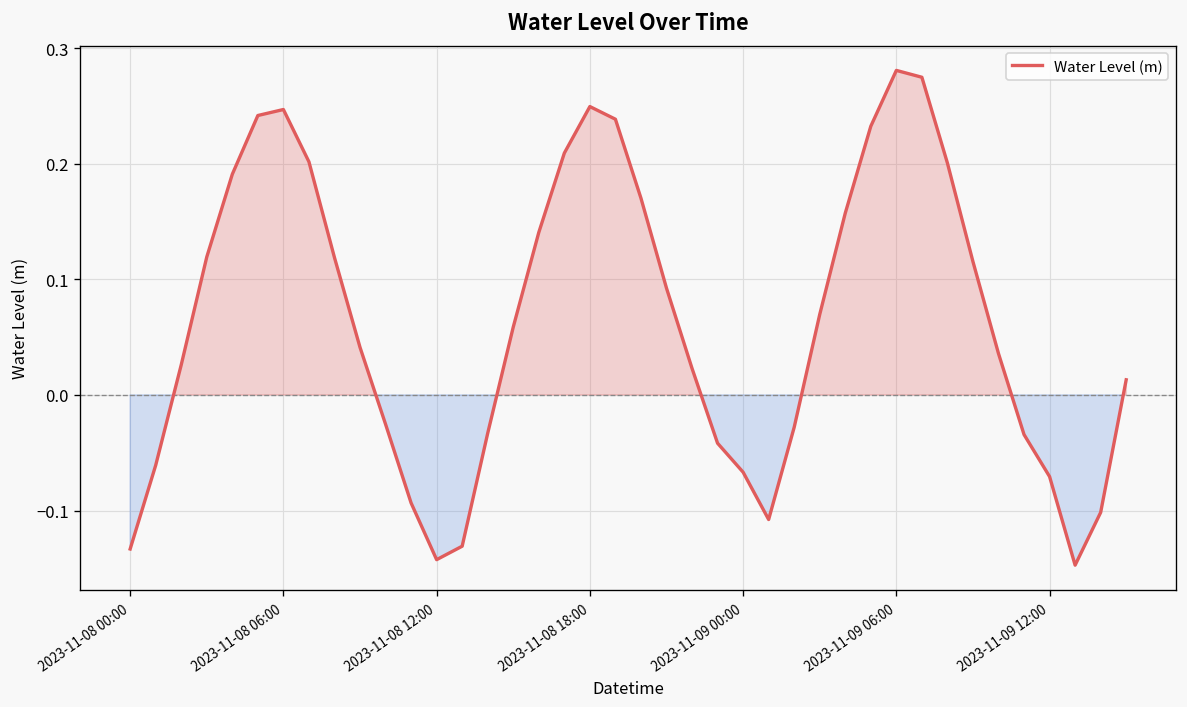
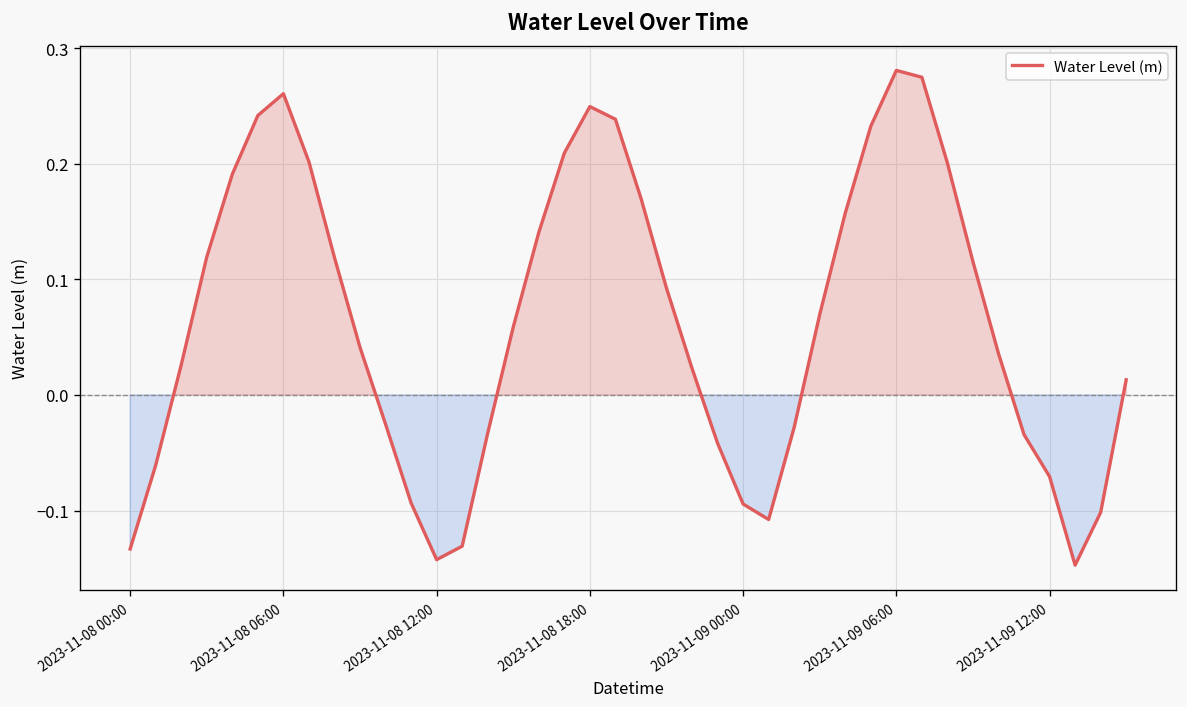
  {
    "2023-11-08 00:00": -0.13,
-   "2023-11-08 06:00": 0.25,
+   "2023-11-08 06:00": 0.26,
    "2023-11-08 12:00": -0.14,
    "2023-11-08 18:00": 0.25,
-   "2023-11-09 00:00": -0.07,
+   "2023-11-09 00:00": -0.09,
    "2023-11-09 06:00": 0.28,
    "2023-11-09 12:00": -0.07
  }
